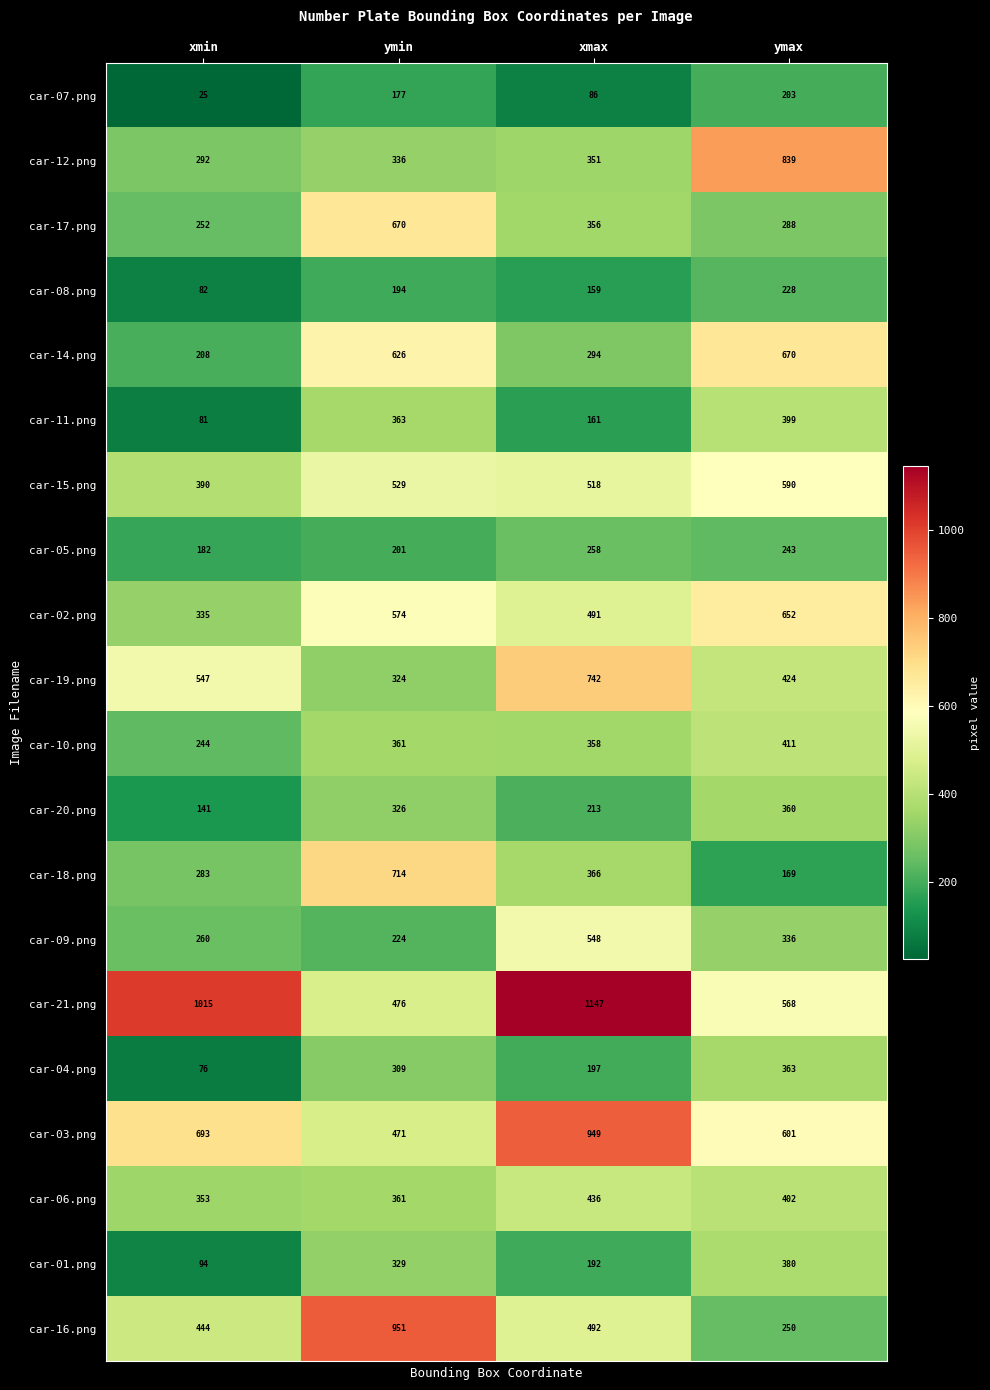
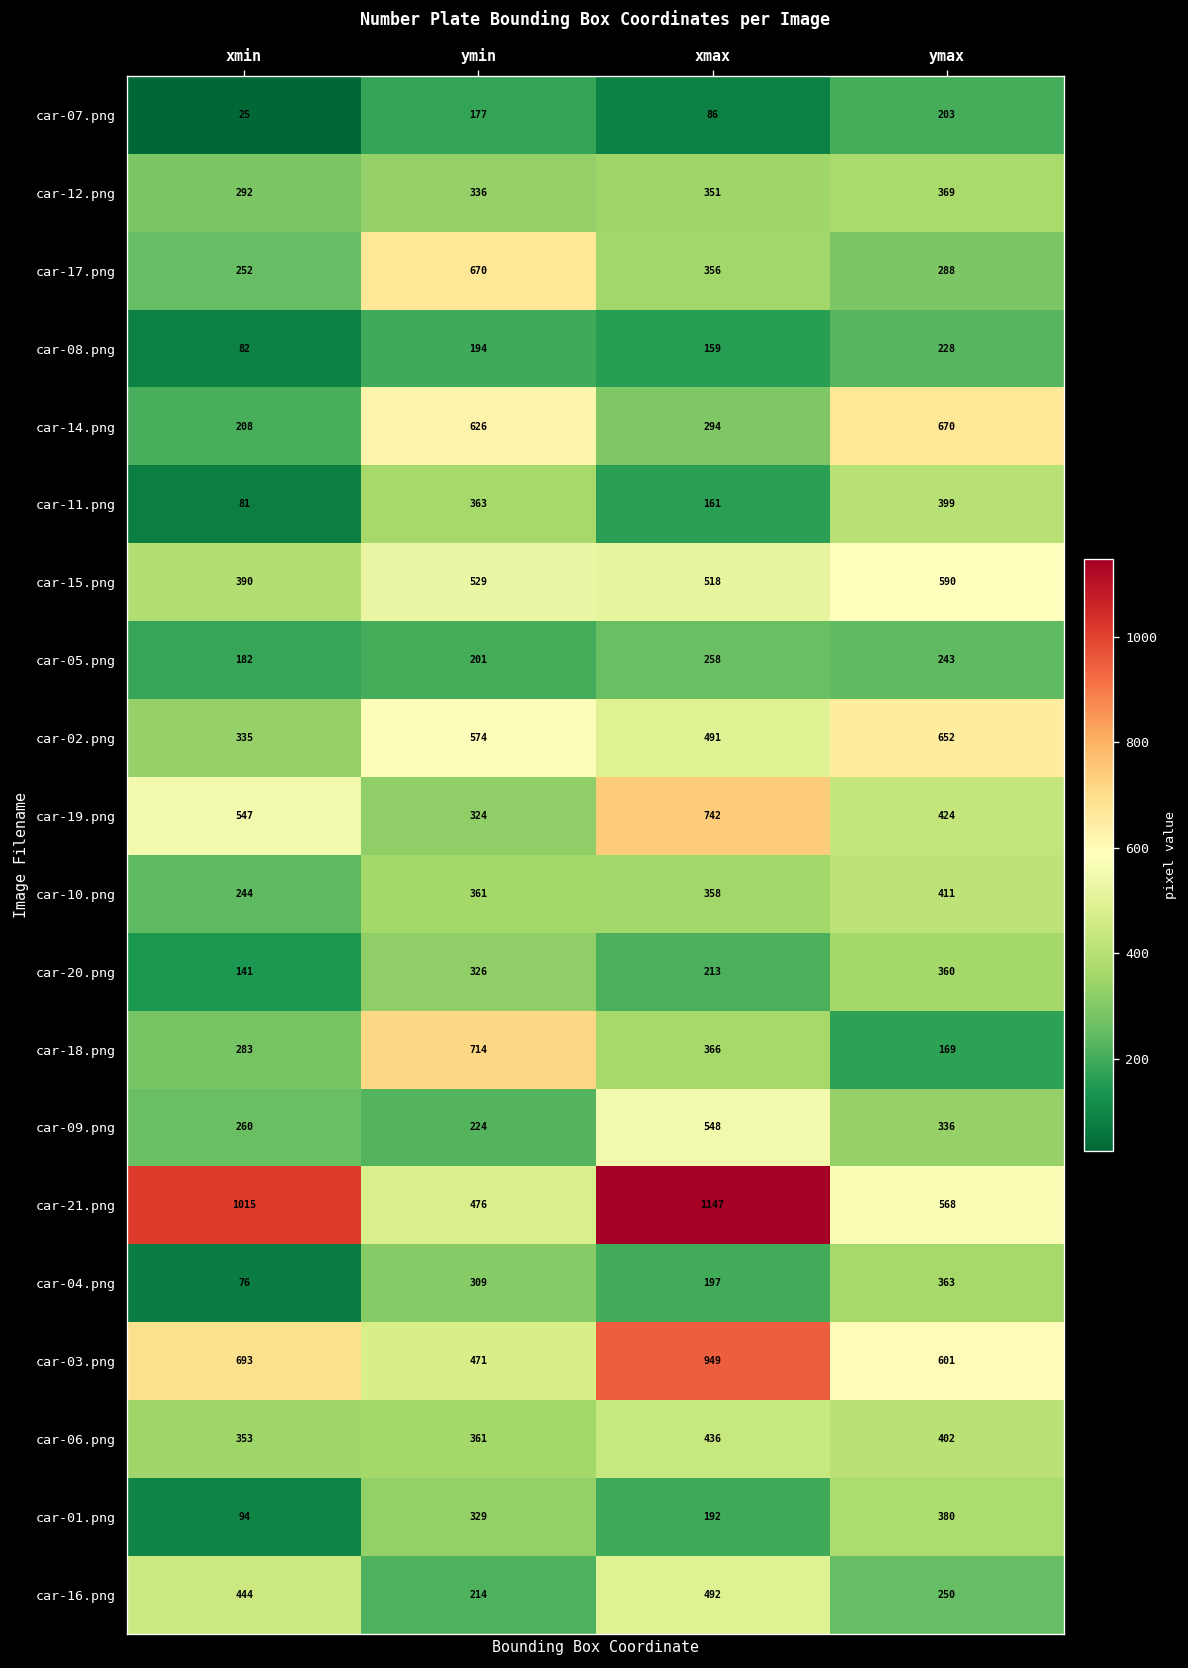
  {
    "car-07.png": {
      "xmin": 25,
      "ymin": 177,
      "xmax": 86,
      "ymax": 203
    },
    "car-12.png": {
      "xmin": 292,
      "ymin": 336,
      "xmax": 351,
-     "ymax": 839
+     "ymax": 369
    },
    "car-17.png": {
      "xmin": 252,
      "ymin": 670,
      "xmax": 356,
      "ymax": 288
    },
    "car-08.png": {
      "xmin": 82,
      "ymin": 194,
      "xmax": 159,
      "ymax": 228
    },
    "car-14.png": {
      "xmin": 208,
      "ymin": 626,
      "xmax": 294,
      "ymax": 670
    },
    "car-11.png": {
      "xmin": 81,
      "ymin": 363,
      "xmax": 161,
      "ymax": 399
    },
    "car-15.png": {
      "xmin": 390,
      "ymin": 529,
      "xmax": 518,
      "ymax": 590
    },
    "car-05.png": {
      "xmin": 182,
      "ymin": 201,
      "xmax": 258,
      "ymax": 243
    },
    "car-02.png": {
      "xmin": 335,
      "ymin": 574,
      "xmax": 491,
      "ymax": 652
    },
    "car-19.png": {
      "xmin": 547,
      "ymin": 324,
      "xmax": 742,
      "ymax": 424
    },
    "car-10.png": {
      "xmin": 244,
      "ymin": 361,
      "xmax": 358,
      "ymax": 411
    },
    "car-20.png": {
      "xmin": 141,
      "ymin": 326,
      "xmax": 213,
      "ymax": 360
    },
    "car-18.png": {
      "xmin": 283,
      "ymin": 714,
      "xmax": 366,
      "ymax": 169
    },
    "car-09.png": {
      "xmin": 260,
      "ymin": 224,
      "xmax": 548,
      "ymax": 336
    },
    "car-21.png": {
      "xmin": 1015,
      "ymin": 476,
      "xmax": 1147,
      "ymax": 568
    },
    "car-04.png": {
      "xmin": 76,
      "ymin": 309,
      "xmax": 197,
      "ymax": 363
    },
    "car-03.png": {
      "xmin": 693,
      "ymin": 471,
      "xmax": 949,
      "ymax": 601
    },
    "car-06.png": {
      "xmin": 353,
      "ymin": 361,
      "xmax": 436,
      "ymax": 402
    },
    "car-01.png": {
      "xmin": 94,
      "ymin": 329,
      "xmax": 192,
      "ymax": 380
    },
    "car-16.png": {
      "xmin": 444,
-     "ymin": 951,
+     "ymin": 214,
      "xmax": 492,
      "ymax": 250
    }
  }
